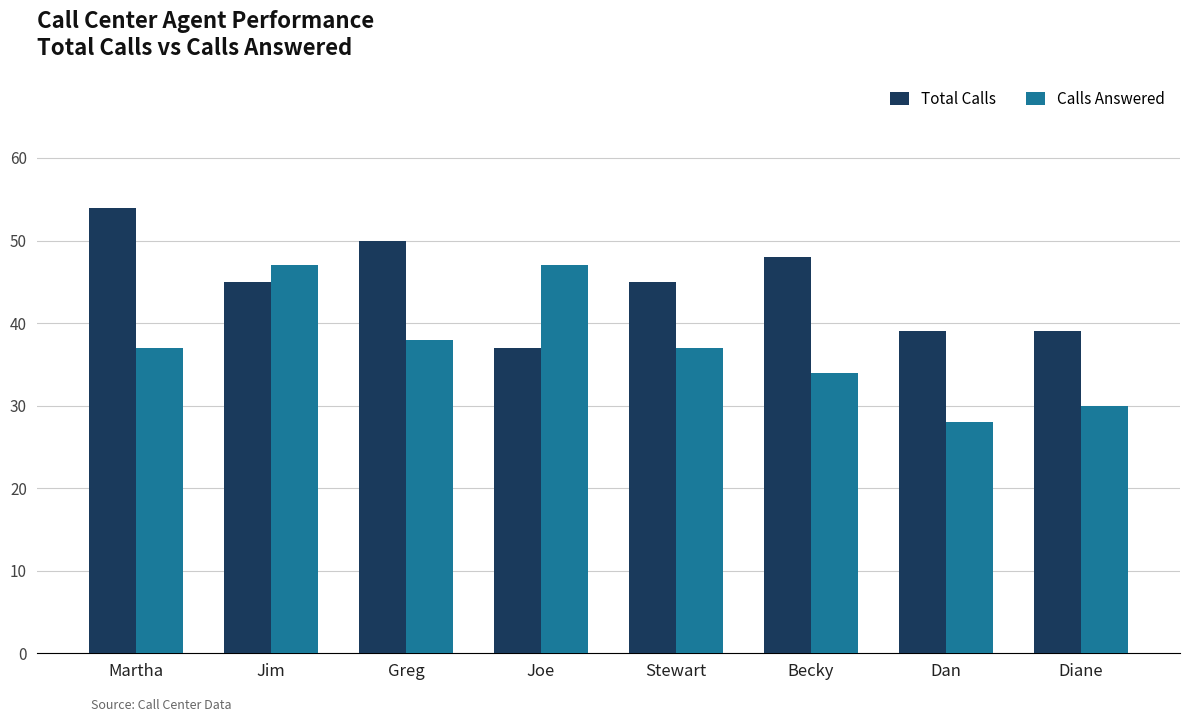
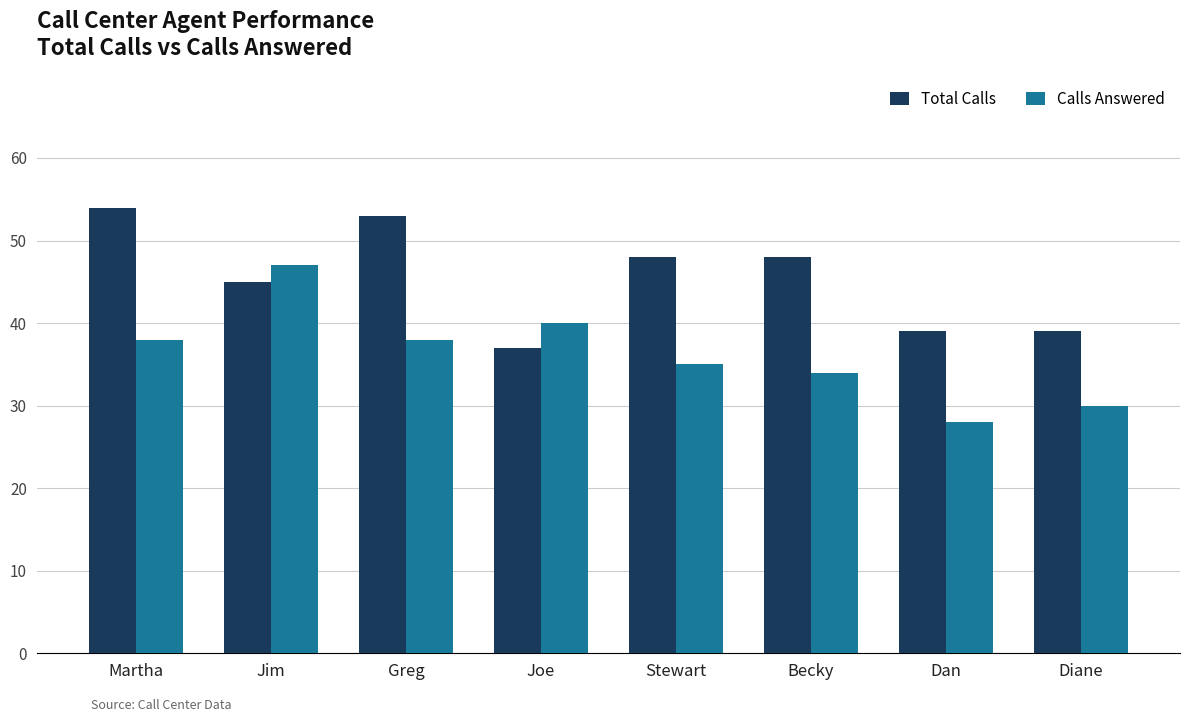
  {
    "Total Calls": {
      "Martha": 54,
      "Jim": 45,
-     "Greg": 50,
+     "Greg": 53,
      "Joe": 37,
-     "Stewart": 45,
+     "Stewart": 48,
      "Becky": 48,
      "Dan": 39,
      "Diane": 39
    },
    "Calls Answered": {
-     "Martha": 37,
+     "Martha": 38,
      "Jim": 47,
      "Greg": 38,
-     "Joe": 47,
-     "Stewart": 37,
+     "Joe": 40,
+     "Stewart": 35,
      "Becky": 34,
      "Dan": 28,
      "Diane": 30
    }
  }
